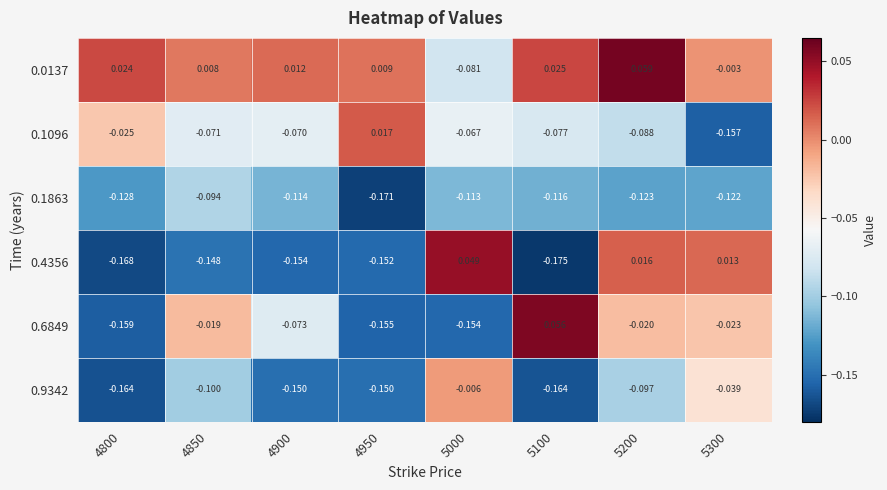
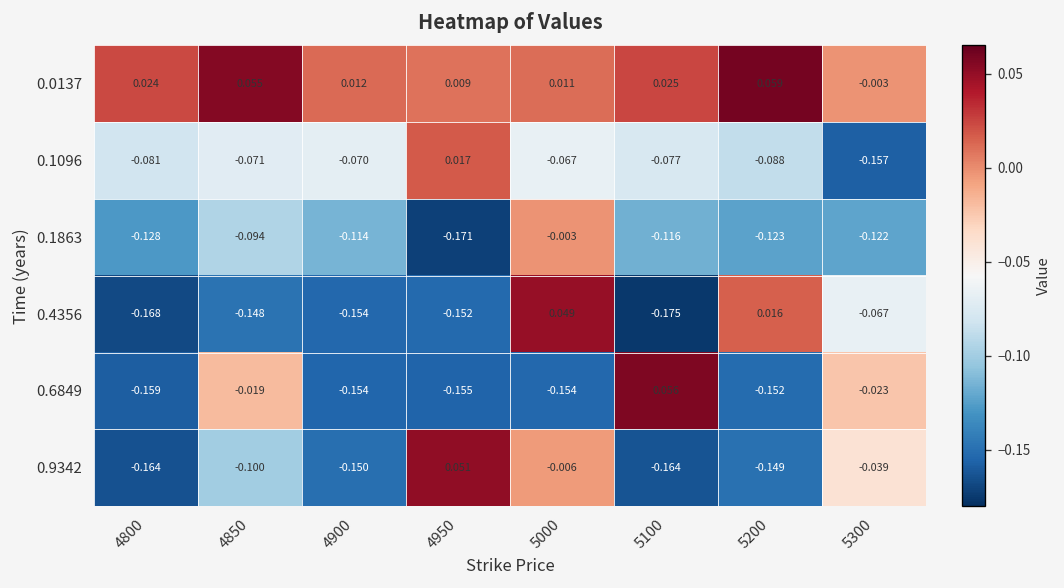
  {
    "0.0137": {
      "4800": 0.024,
-     "4850": 0.008,
+     "4850": 0.055,
      "4900": 0.012,
      "4950": 0.009,
-     "5000": -0.081,
+     "5000": 0.011,
      "5100": 0.025,
      "5200": 0.059,
      "5300": -0.003
    },
    "0.1096": {
-     "4800": -0.025,
+     "4800": -0.081,
      "4850": -0.071,
      "4900": -0.070,
      "4950": 0.017,
      "5000": -0.067,
      "5100": -0.077,
      "5200": -0.088,
      "5300": -0.157
    },
    "0.1863": {
      "4800": -0.128,
      "4850": -0.094,
      "4900": -0.114,
      "4950": -0.171,
-     "5000": -0.113,
+     "5000": -0.003,
      "5100": -0.116,
      "5200": -0.123,
      "5300": -0.122
    },
    "0.4356": {
      "4800": -0.168,
      "4850": -0.148,
      "4900": -0.154,
      "4950": -0.152,
      "5000": 0.049,
      "5100": -0.175,
      "5200": 0.016,
-     "5300": 0.013
+     "5300": -0.067
    },
    "0.6849": {
      "4800": -0.159,
      "4850": -0.019,
-     "4900": -0.073,
+     "4900": -0.154,
      "4950": -0.155,
      "5000": -0.154,
      "5100": 0.056,
-     "5200": -0.020,
+     "5200": -0.152,
      "5300": -0.023
    },
    "0.9342": {
      "4800": -0.164,
      "4850": -0.100,
      "4900": -0.150,
-     "4950": -0.150,
+     "4950": 0.051,
      "5000": -0.006,
      "5100": -0.164,
-     "5200": -0.097,
+     "5200": -0.149,
      "5300": -0.039
    }
  }
